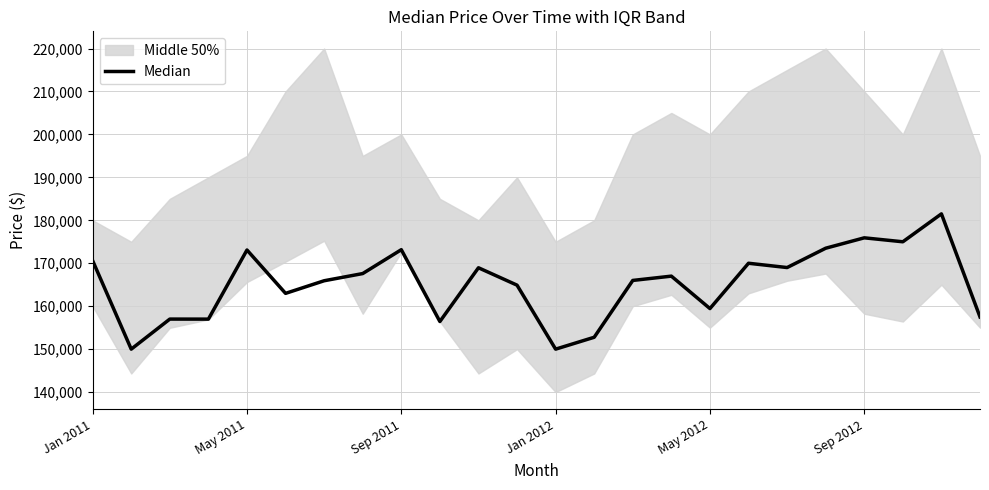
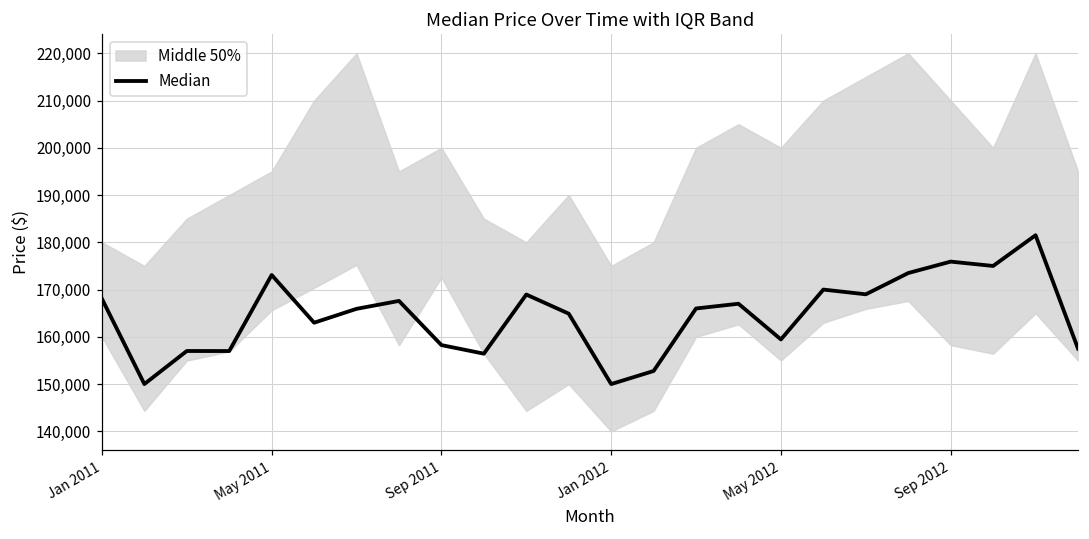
  {
    "Median": {
-     "Jan 2011": "171,000",
+     "Jan 2011": "168,000",
      "May 2011": "173,000",
-     "Sep 2011": "173,000",
+     "Sep 2011": "158,000",
      "Jan 2012": "150,000",
      "May 2012": "159,000",
      "Sep 2012": "176,000"
    }
  }
